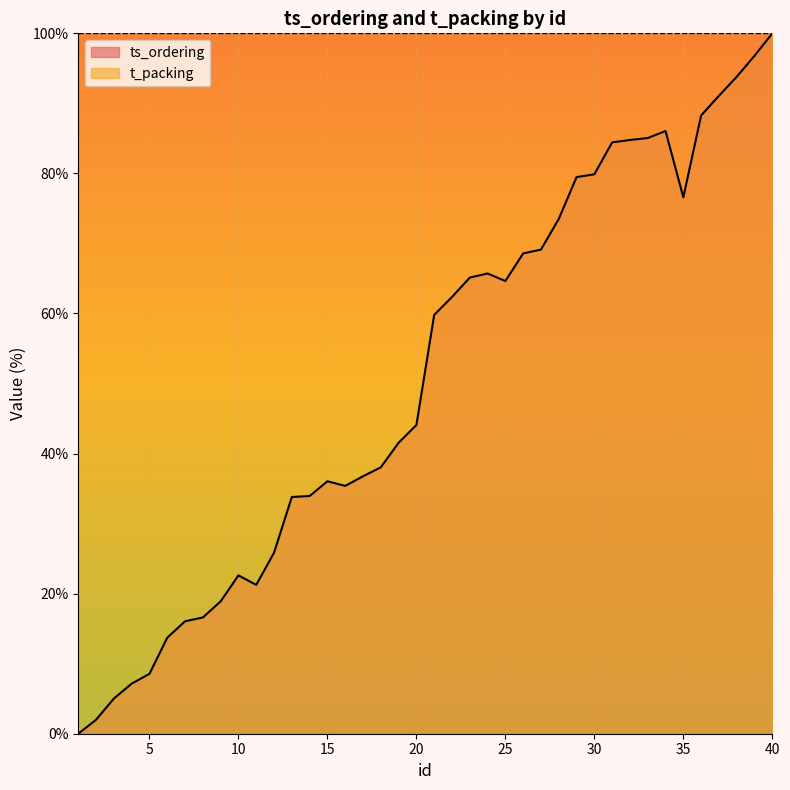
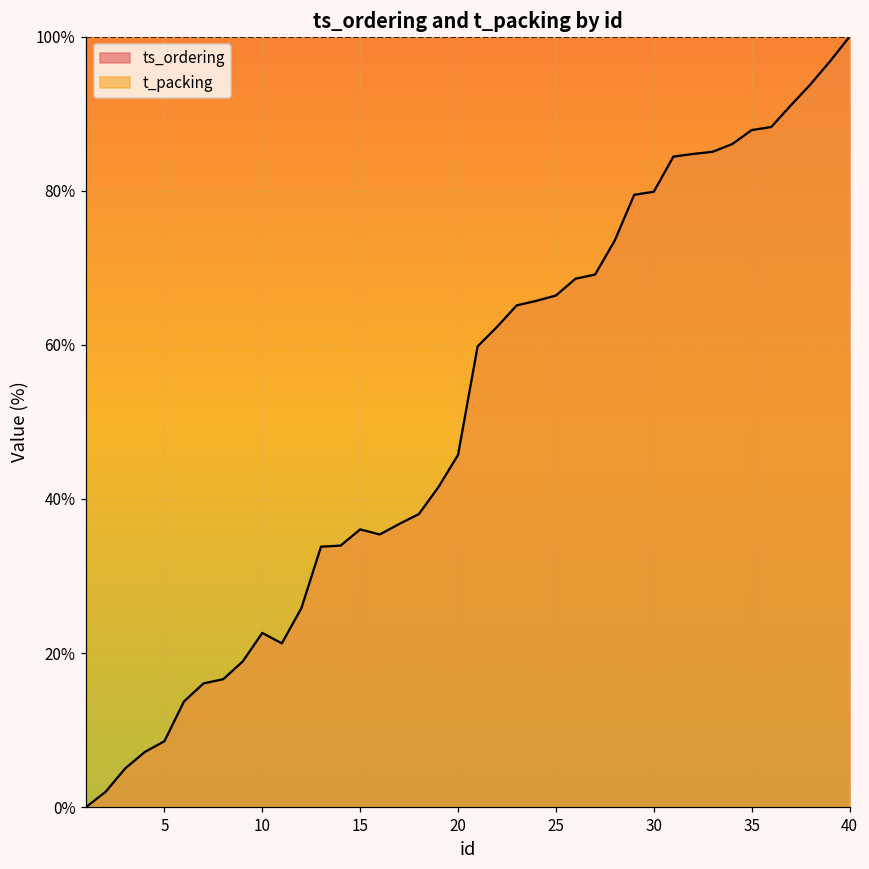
  {
    "ts_ordering": {
      "5": "9%",
      "10": "23%",
      "15": "36%",
-     "20": "44%",
-     "25": "65%",
+     "20": "46%",
+     "25": "66%",
      "30": "80%",
-     "35": "77%"
+     "35": "88%"
    },
    "t_packing": {
      "5": "100%",
      "10": "100%",
      "15": "100%",
      "20": "100%",
      "25": "100%",
      "30": "100%",
      "35": "100%"
    }
  }
